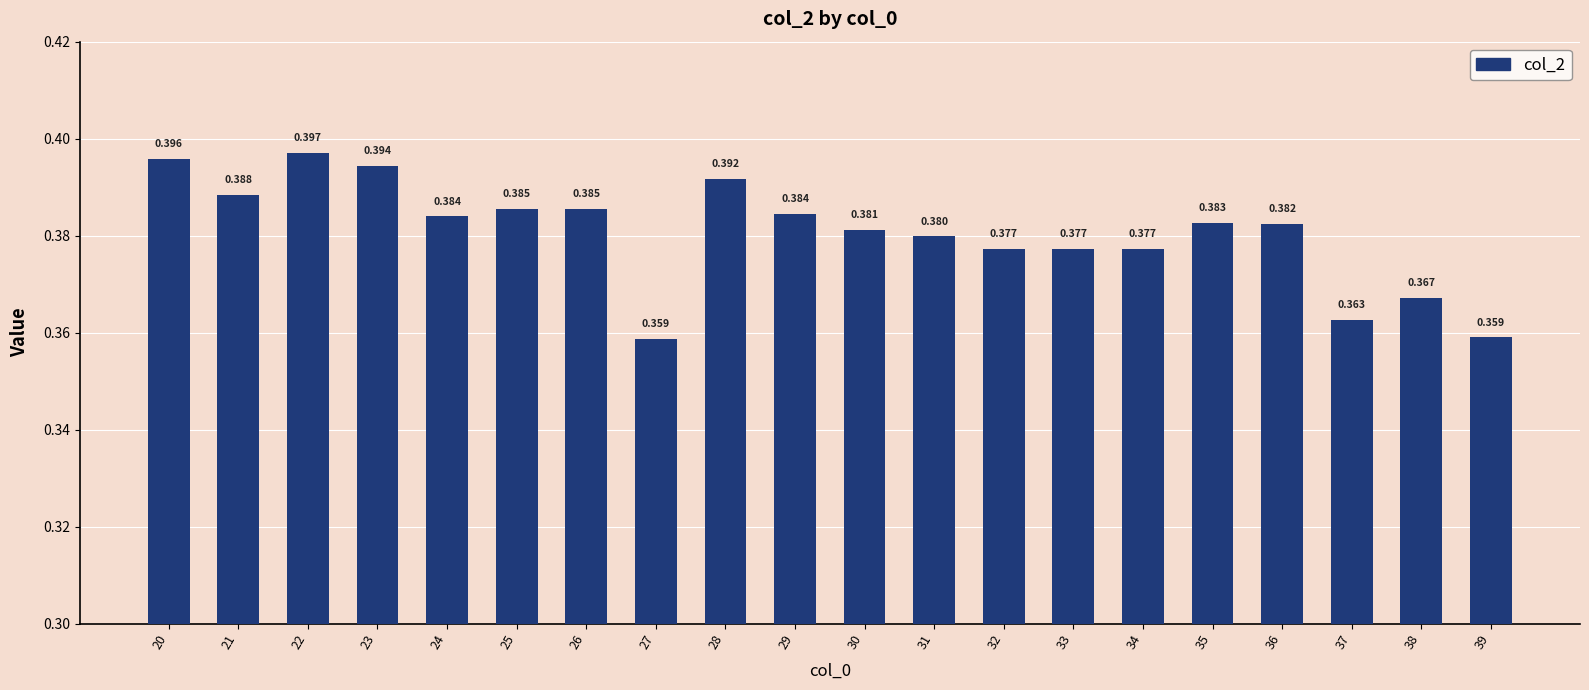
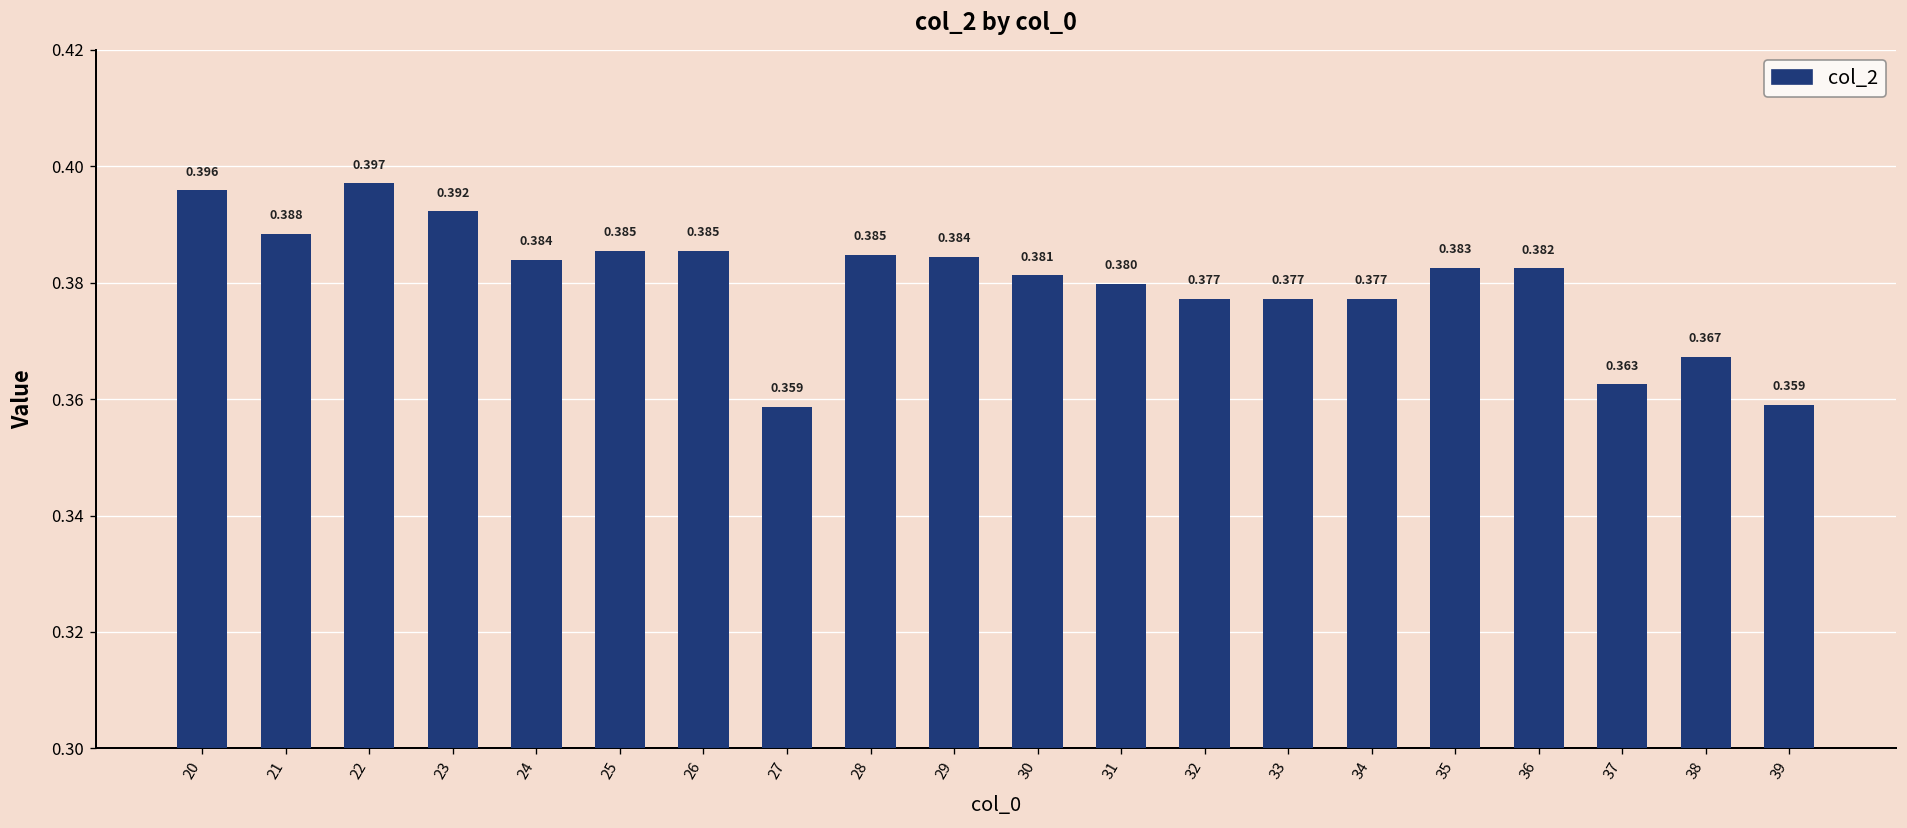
  {
    "20": 0.396,
    "21": 0.388,
    "22": 0.397,
-   "23": 0.394,
+   "23": 0.392,
    "24": 0.384,
    "25": 0.385,
    "26": 0.385,
    "27": 0.359,
-   "28": 0.392,
+   "28": 0.385,
    "29": 0.384,
    "30": 0.381,
    "31": 0.380,
    "32": 0.377,
    "33": 0.377,
    "34": 0.377,
    "35": 0.383,
    "36": 0.382,
    "37": 0.363,
    "38": 0.367,
    "39": 0.359
  }
